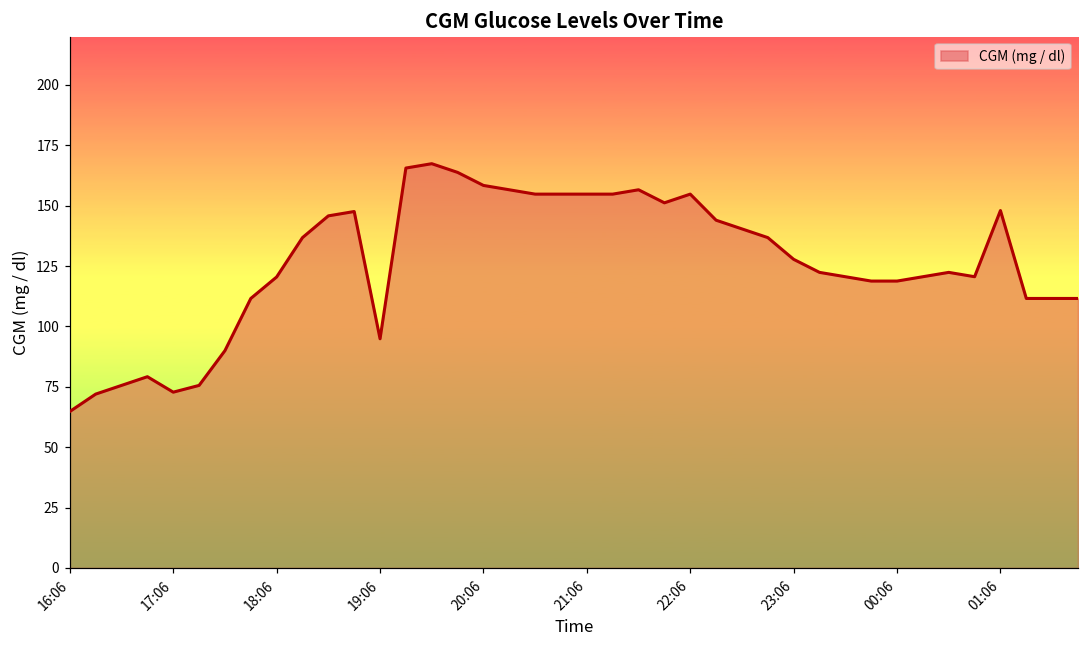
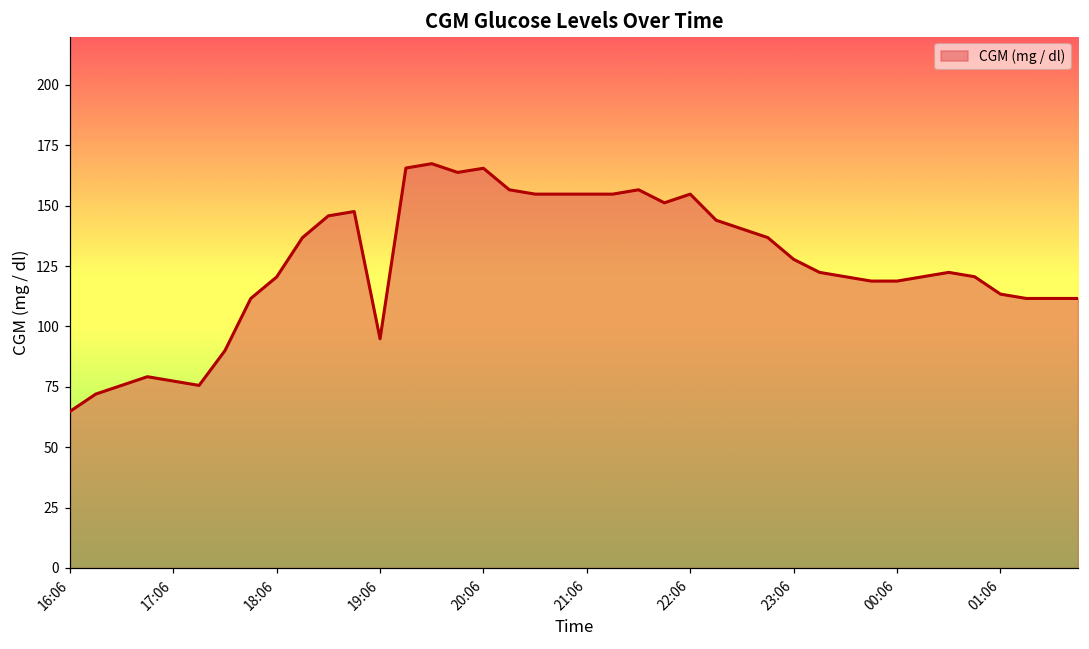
  {
    "16:06": 65,
-   "17:06": 73,
+   "17:06": 77,
    "18:06": 121,
    "19:06": 95,
-   "20:06": 158,
+   "20:06": 166,
    "21:06": 155,
    "22:06": 155,
    "23:06": 128,
    "00:06": 119,
-   "01:06": 148
+   "01:06": 113
  }
